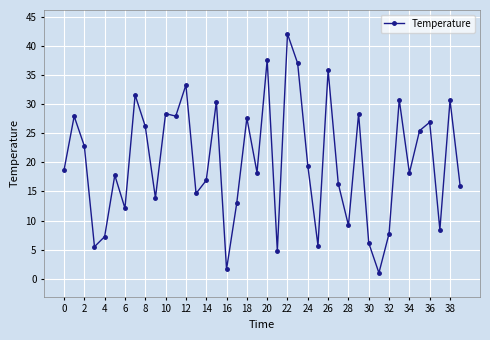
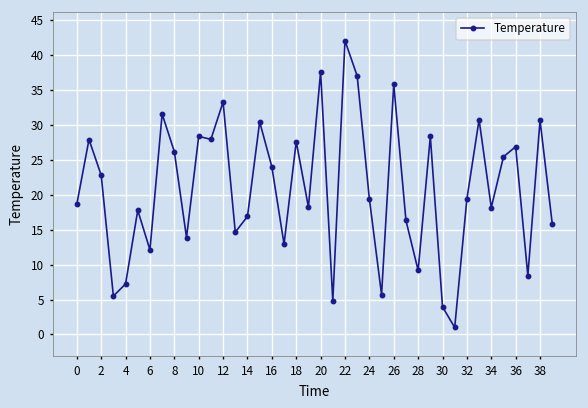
  {
    "0": 19,
    "2": 23,
    "4": 7,
    "6": 12,
    "8": 26,
    "10": 28,
    "12": 33,
    "14": 17,
-   "16": 2,
+   "16": 24,
    "18": 28,
    "20": 38,
    "22": 42,
    "24": 19,
    "26": 36,
    "28": 9,
-   "30": 6,
-   "32": 8,
+   "30": 4,
+   "32": 19,
    "34": 18,
    "36": 27,
    "38": 31
  }
